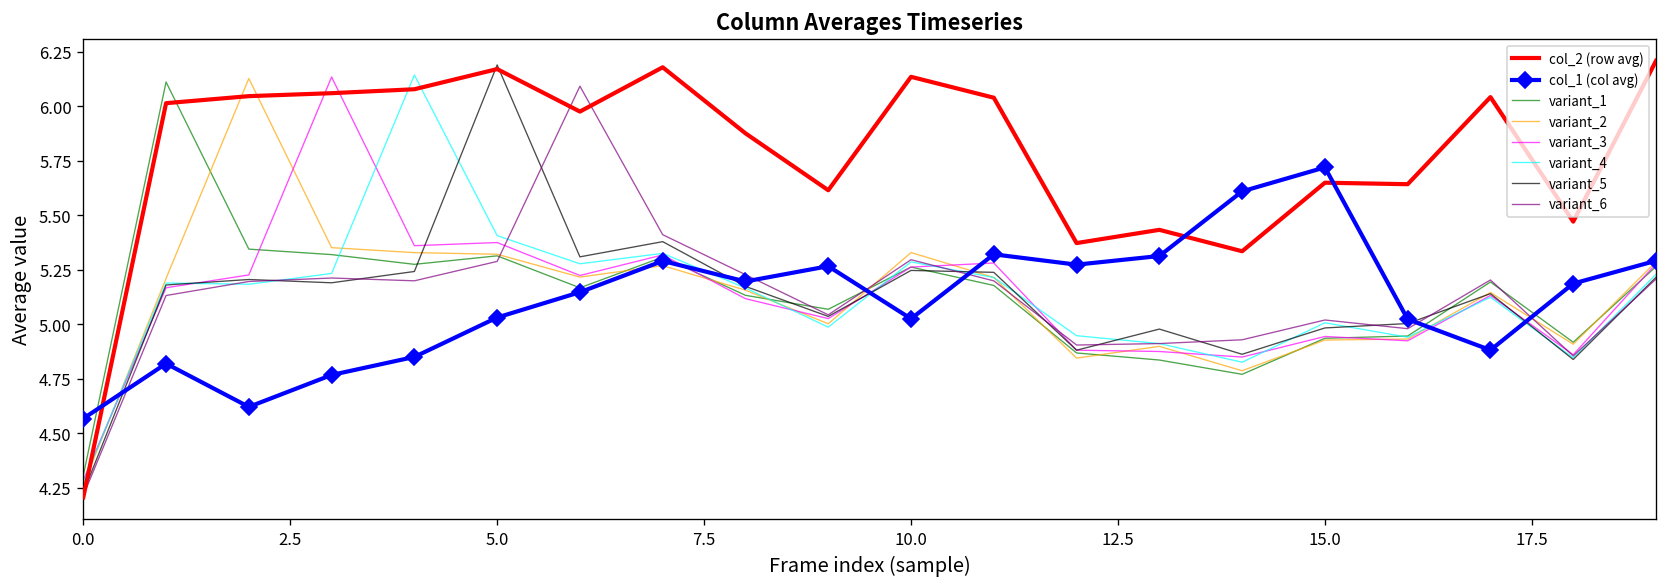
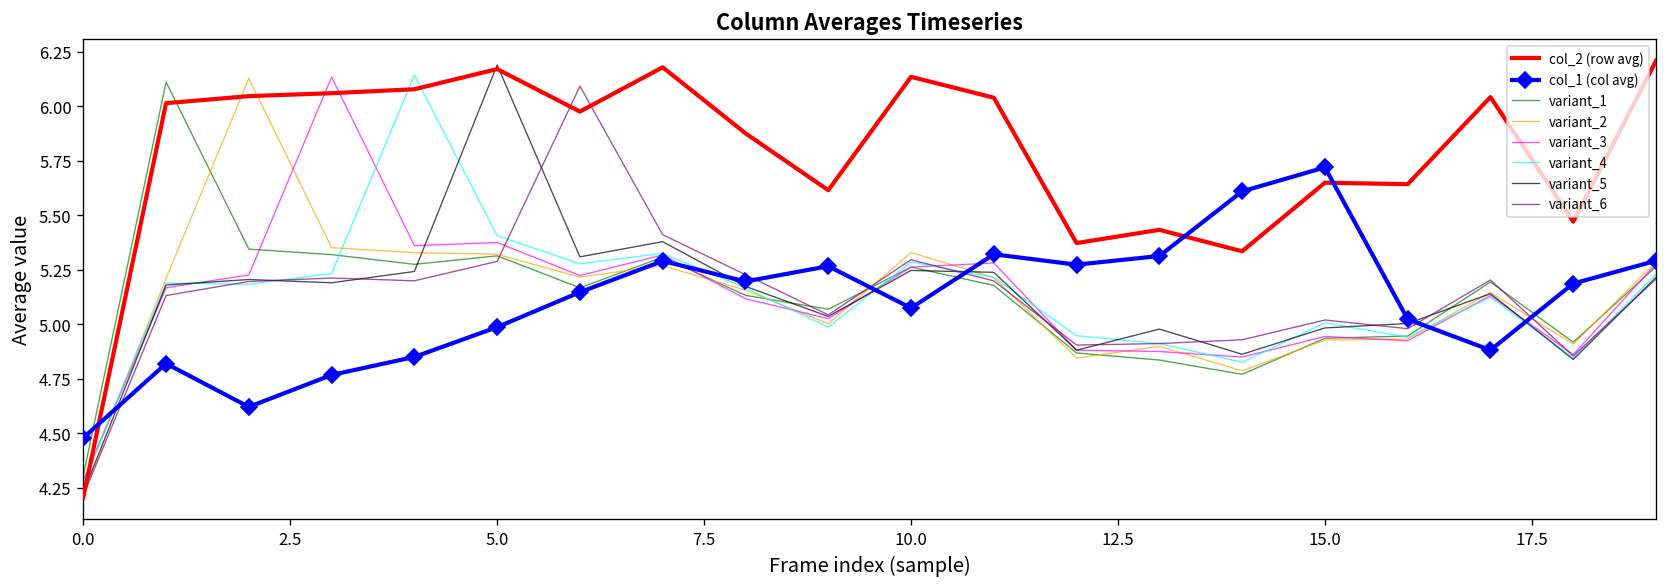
  {
    "col_2 (row avg)": {
      "5.0": 6.17,
      "10.0": 6.13,
      "15.0": 5.65
    },
    "col_1 (col avg)": {
-     "0.0": 4.57,
-     "5.0": 5.03,
-     "10.0": 5.02,
+     "0.0": 4.48,
+     "5.0": 4.99,
+     "10.0": 5.07,
      "15.0": 5.72
    },
    "variant_1": {
      "0.0": 4.31
    },
    "variant_2": {
      "10.0": 5.33
    },
    "variant_3": {
      "5.0": 5.37
    },
    "variant_4": {
      "5.0": 5.41
    },
    "variant_5": {
      "5.0": 6.19,
      "10.0": 5.25,
      "15.0": 4.98
    },
    "variant_6": {
      "5.0": 5.29
    }
  }
